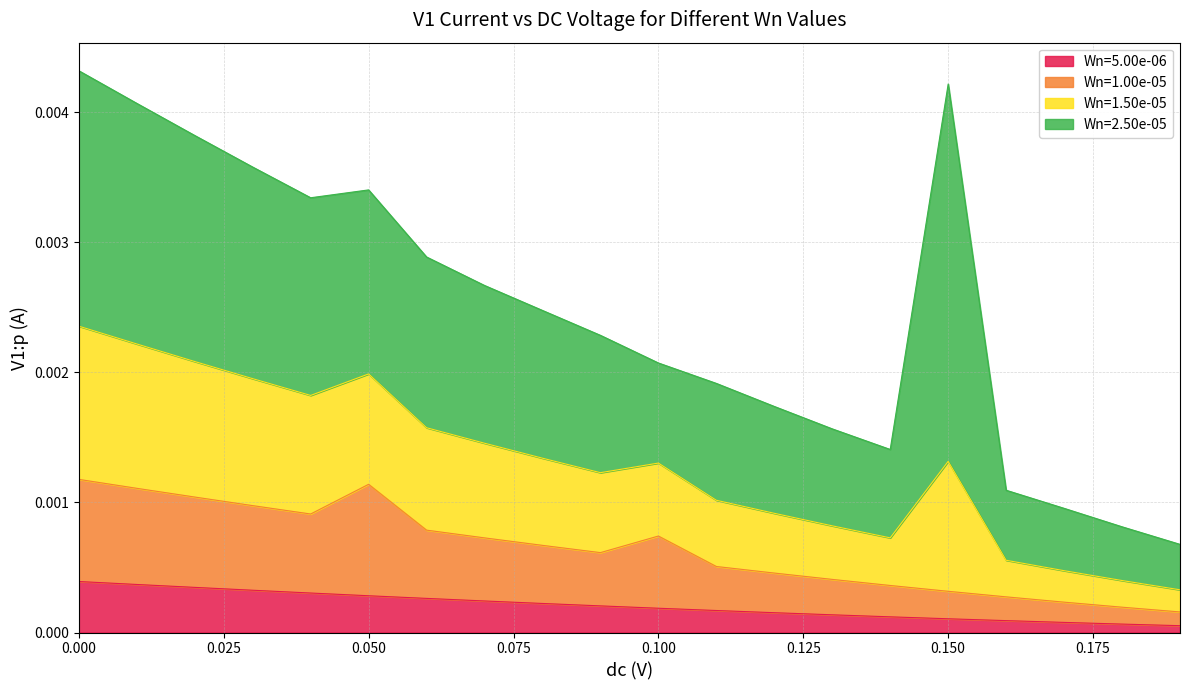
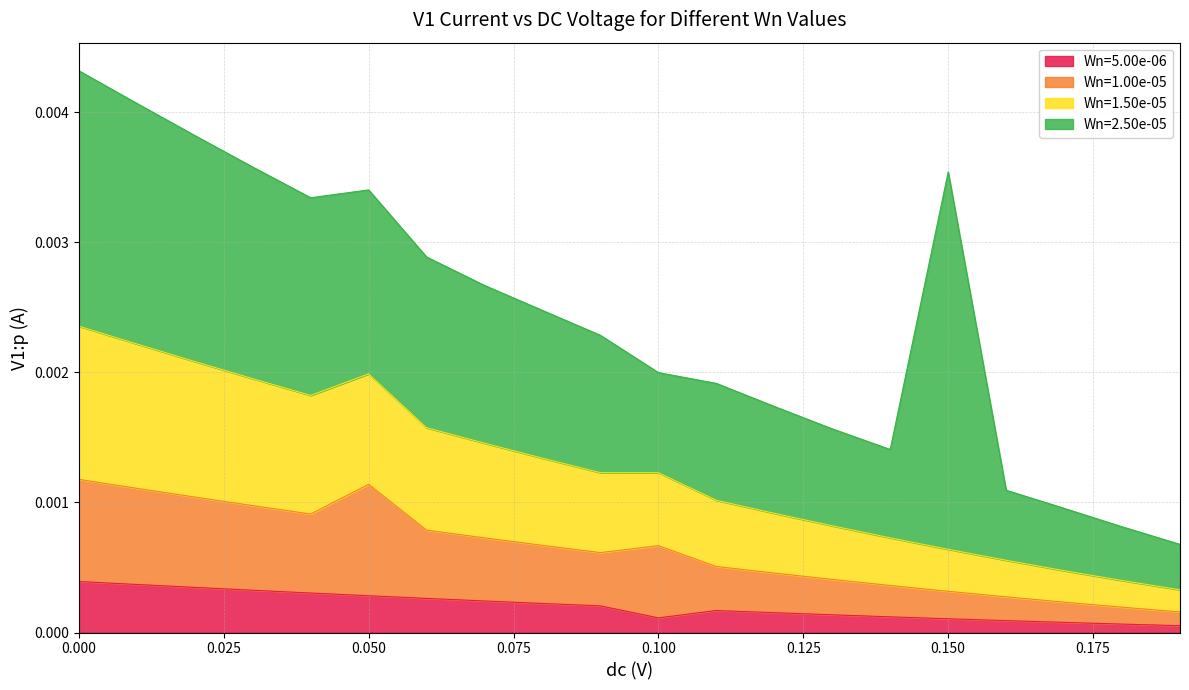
  {
    "Wn=5.00e-06": {
      "0.000": 0.00039,
      "0.050": 0.00028,
-     "0.100": 0.00019,
+     "0.100": 0.00011,
      "0.150": 0.00011
    },
    "Wn=1.00e-05": {
      "0.000": 0.00079,
      "0.050": 0.00086,
      "0.100": 0.00056,
      "0.150": 0.00021
    },
    "Wn=1.50e-05": {
      "0.000": 0.00118,
      "0.050": 0.00085,
      "0.100": 0.00056,
-     "0.150": 0.00100
+     "0.150": 0.00032
    },
    "Wn=2.50e-05": {
      "0.000": 0.00196,
      "0.050": 0.00142,
      "0.100": 0.00077,
      "0.150": 0.00290
    }
  }
